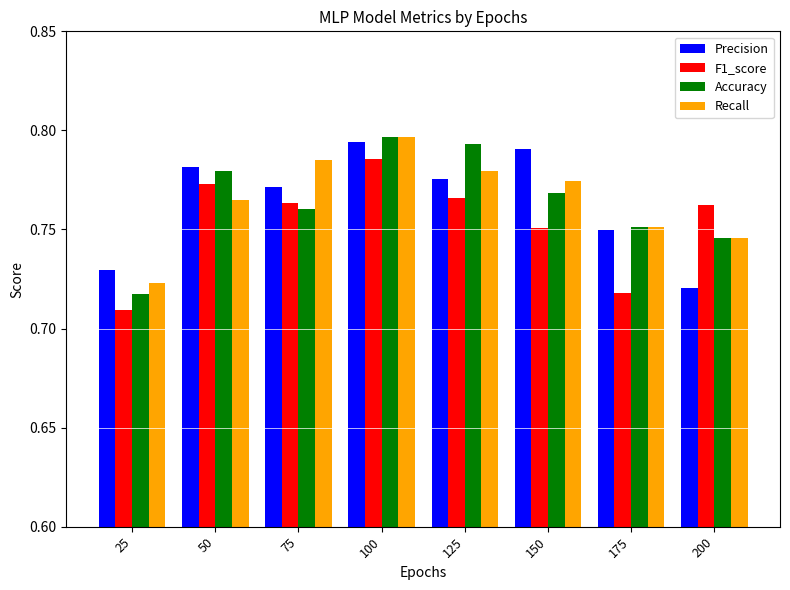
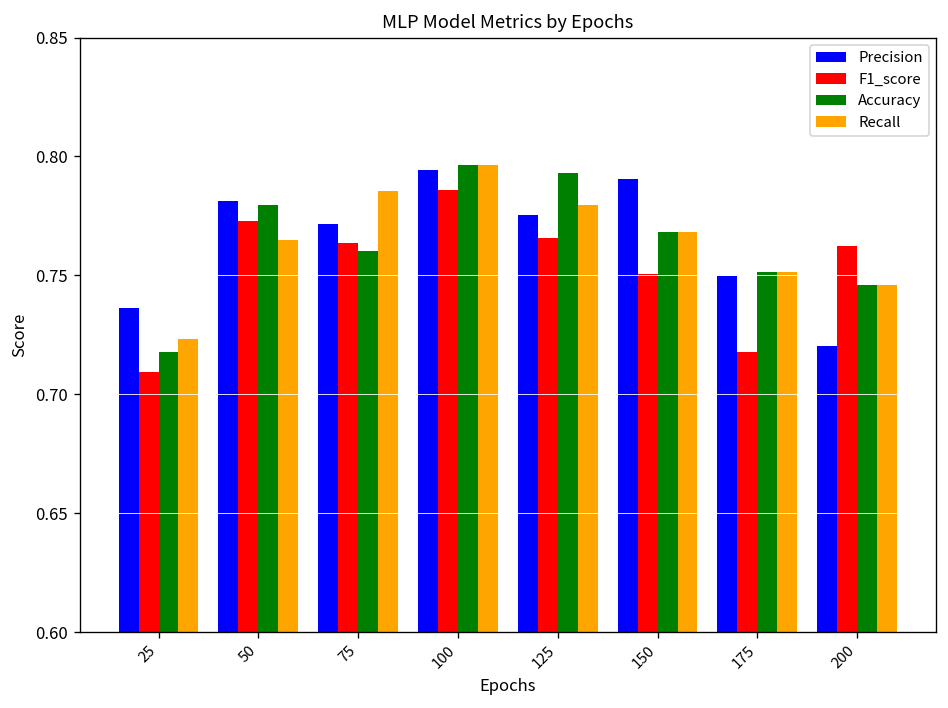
  {
    "Precision": {
-     "25": 0.729,
+     "25": 0.736,
      "50": 0.781,
      "75": 0.772,
      "100": 0.794,
      "125": 0.775,
      "150": 0.790,
      "175": 0.750,
      "200": 0.720
    },
    "F1_score": {
      "25": 0.709,
      "50": 0.773,
      "75": 0.763,
      "100": 0.786,
      "125": 0.766,
      "150": 0.751,
      "175": 0.718,
      "200": 0.762
    },
    "Accuracy": {
      "25": 0.718,
      "50": 0.780,
      "75": 0.760,
      "100": 0.797,
      "125": 0.793,
      "150": 0.768,
      "175": 0.751,
      "200": 0.746
    },
    "Recall": {
      "25": 0.723,
      "50": 0.765,
      "75": 0.785,
      "100": 0.797,
      "125": 0.780,
-     "150": 0.774,
+     "150": 0.768,
      "175": 0.751,
      "200": 0.746
    }
  }
